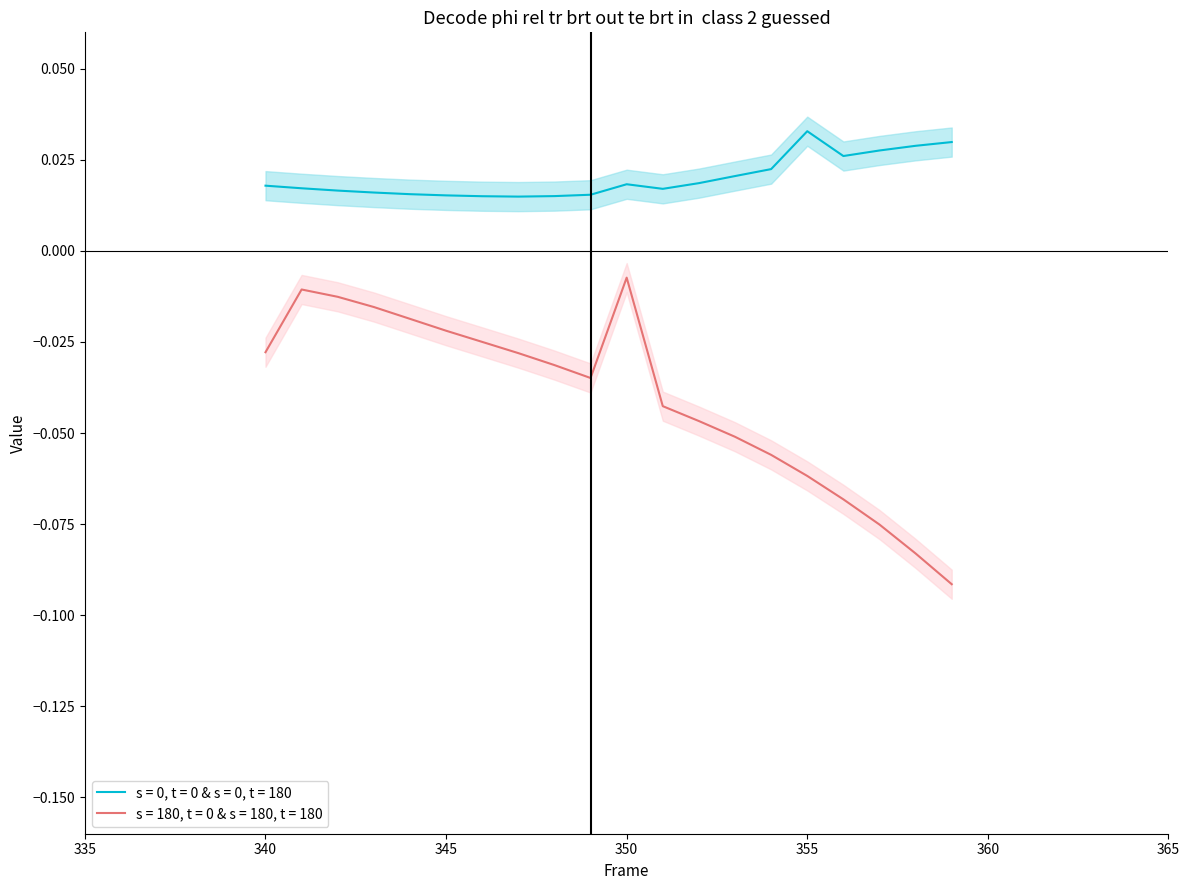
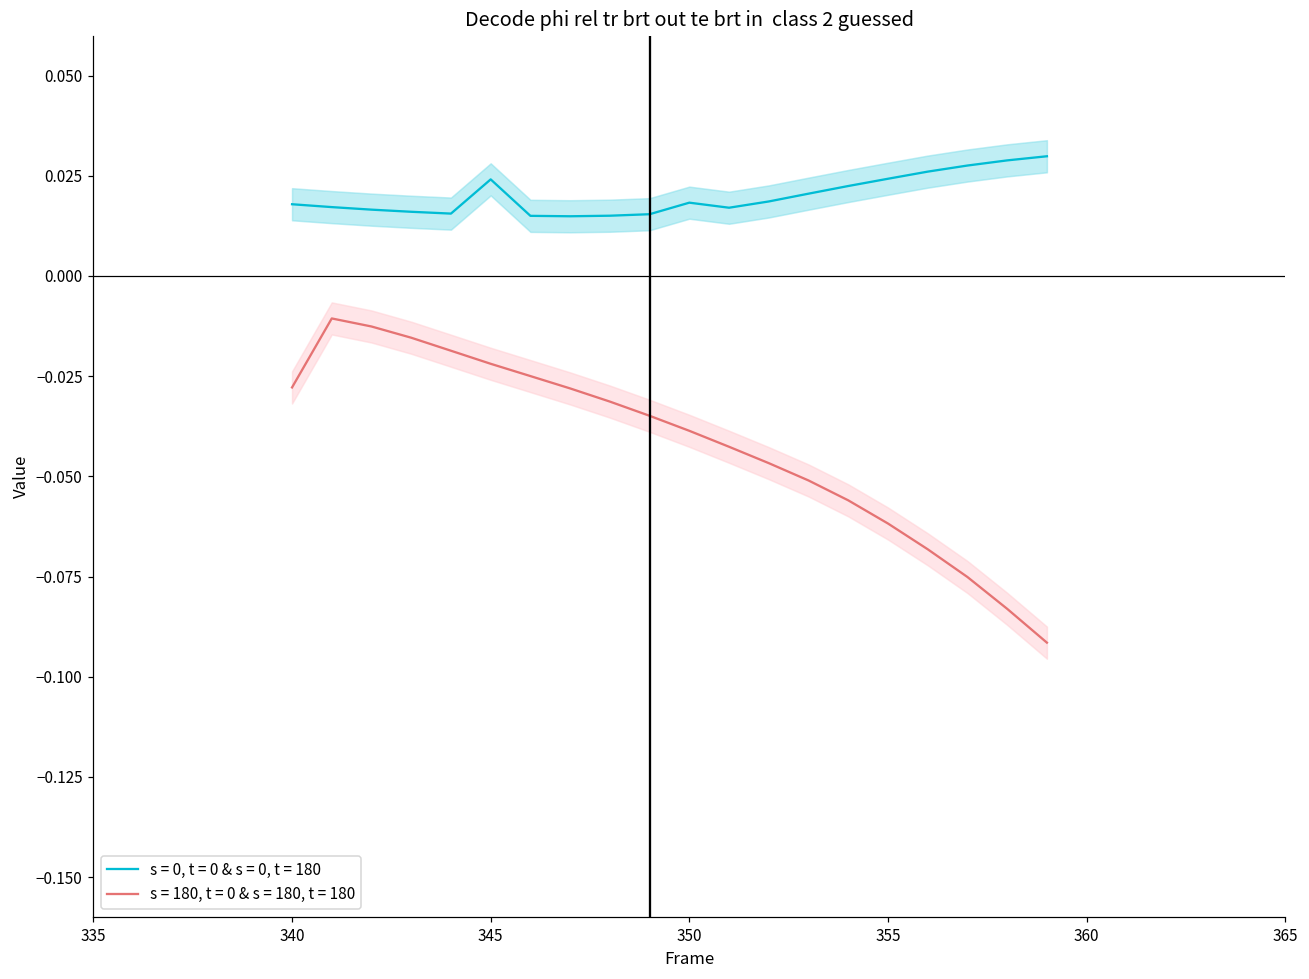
  {
    "s = 0, t = 0 & s = 0, t = 180": {
      "340": 0.018,
-     "345": 0.015,
+     "345": 0.024,
      "350": 0.018,
-     "355": 0.033
+     "355": 0.024
    },
    "s = 180, t = 0 & s = 180, t = 180": {
      "340": -0.028,
      "345": -0.022,
-     "350": -0.007,
+     "350": -0.039,
      "355": -0.062
    }
  }
